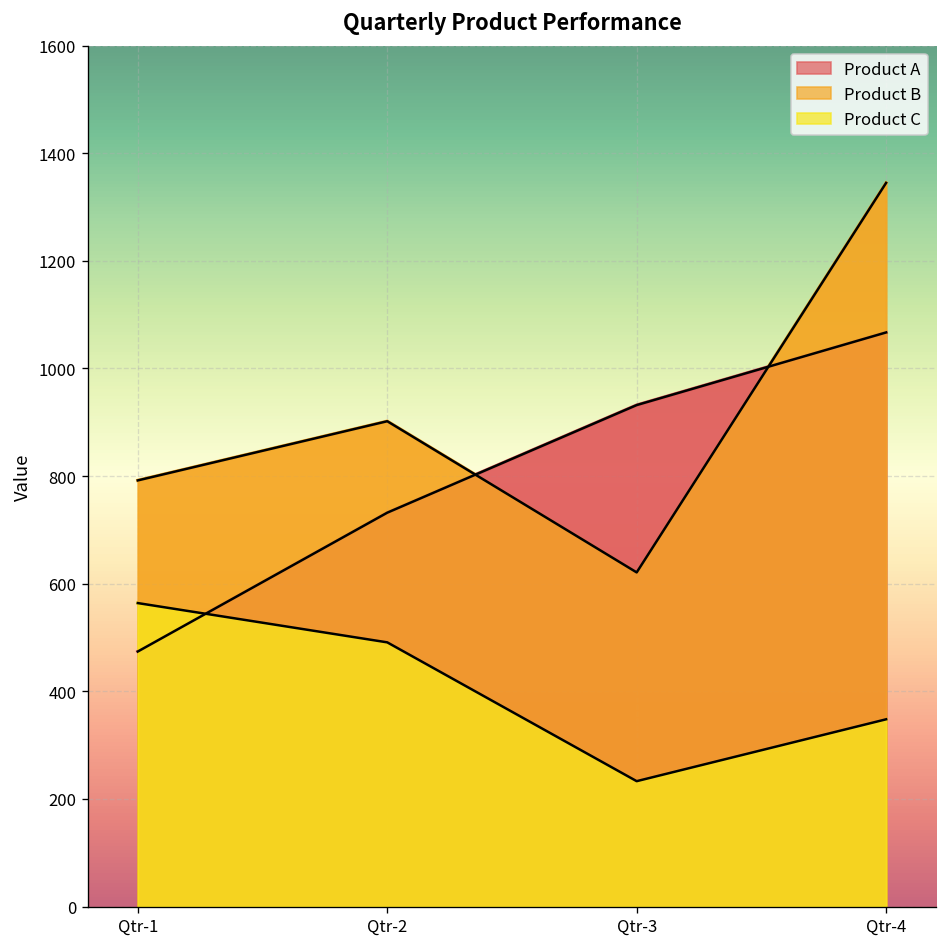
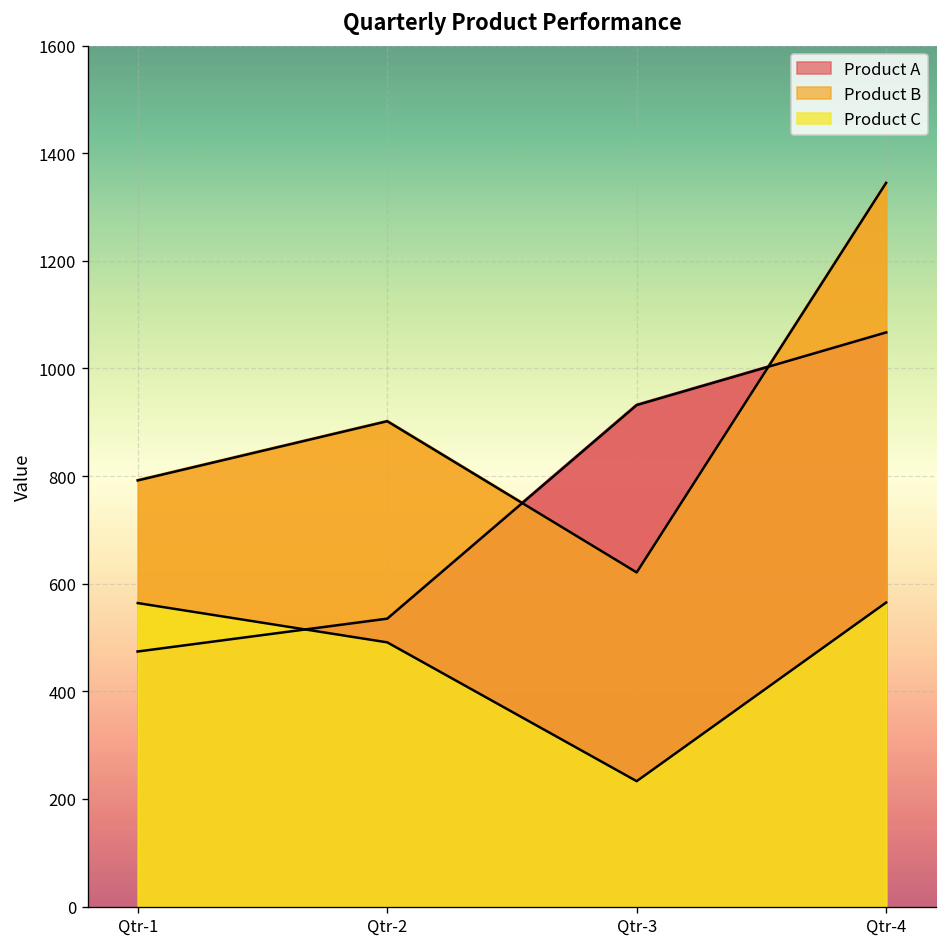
  {
    "Product A": {
      "Qtr-1": 470,
-     "Qtr-2": 730,
+     "Qtr-2": 540,
      "Qtr-3": 930,
      "Qtr-4": 1070
    },
    "Product B": {
      "Qtr-1": 790,
      "Qtr-2": 900,
      "Qtr-3": 620,
      "Qtr-4": 1350
    },
    "Product C": {
      "Qtr-1": 560,
      "Qtr-2": 490,
      "Qtr-3": 230,
-     "Qtr-4": 350
+     "Qtr-4": 570
    }
  }
